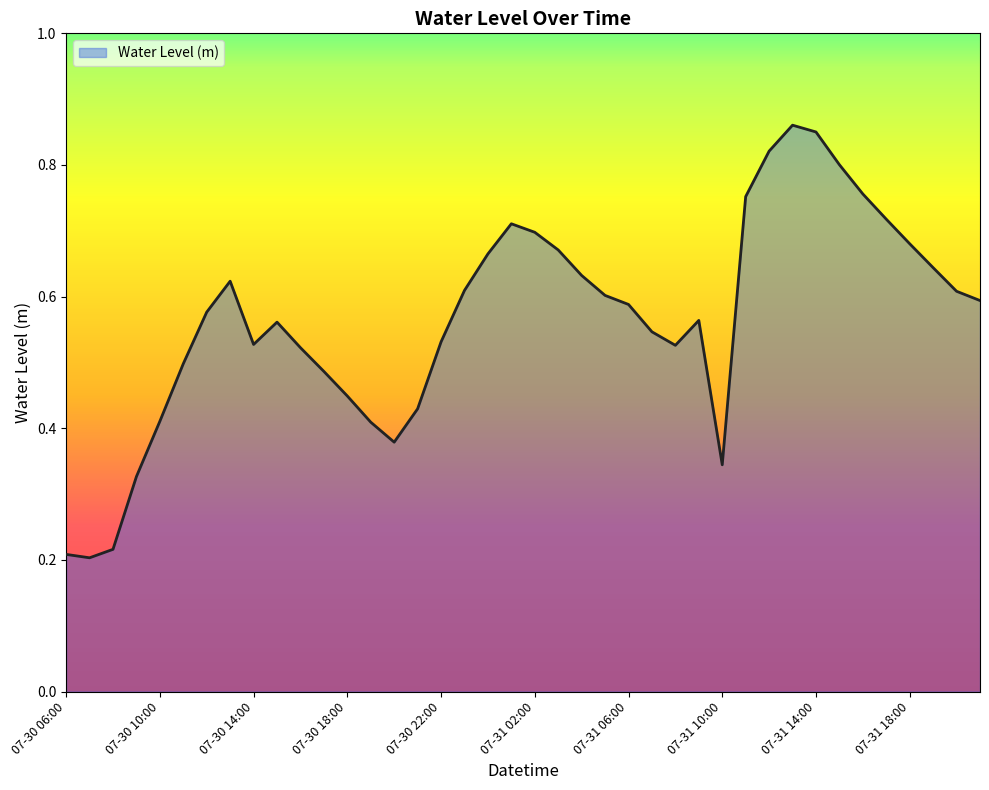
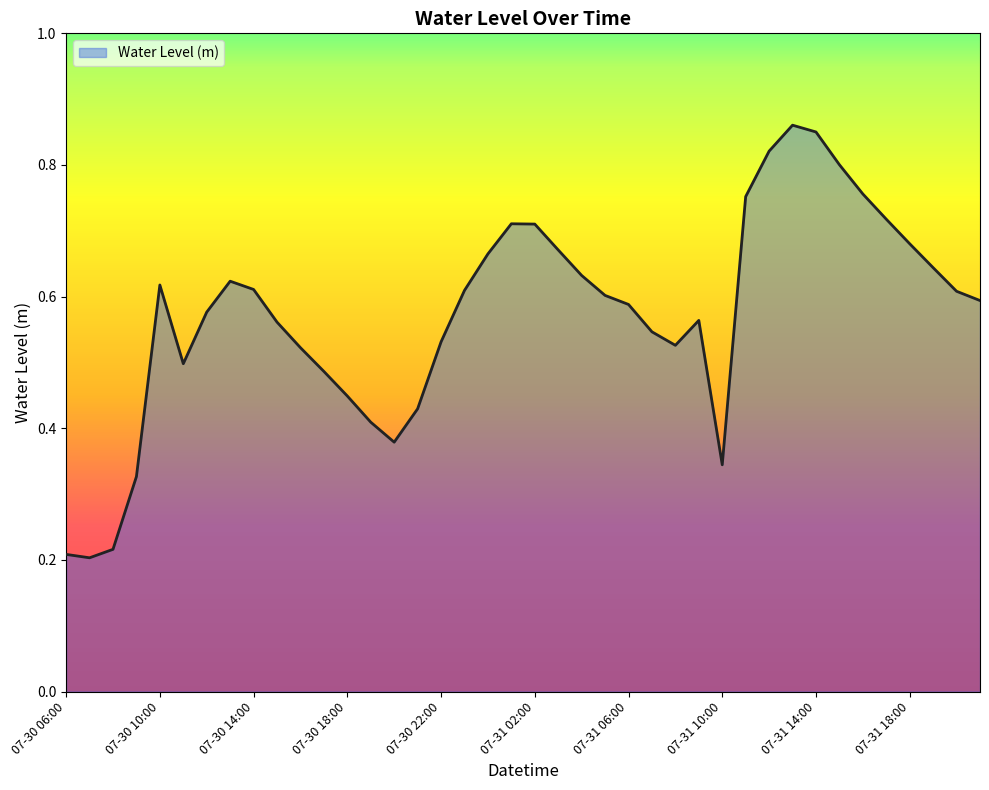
  {
    "07-30 06:00": 0.21,
-   "07-30 10:00": 0.41,
-   "07-30 14:00": 0.53,
+   "07-30 10:00": 0.62,
+   "07-30 14:00": 0.61,
    "07-30 18:00": 0.45,
    "07-30 22:00": 0.53,
-   "07-31 02:00": 0.70,
+   "07-31 02:00": 0.71,
    "07-31 06:00": 0.59,
    "07-31 10:00": 0.34,
    "07-31 14:00": 0.85,
    "07-31 18:00": 0.68
  }
